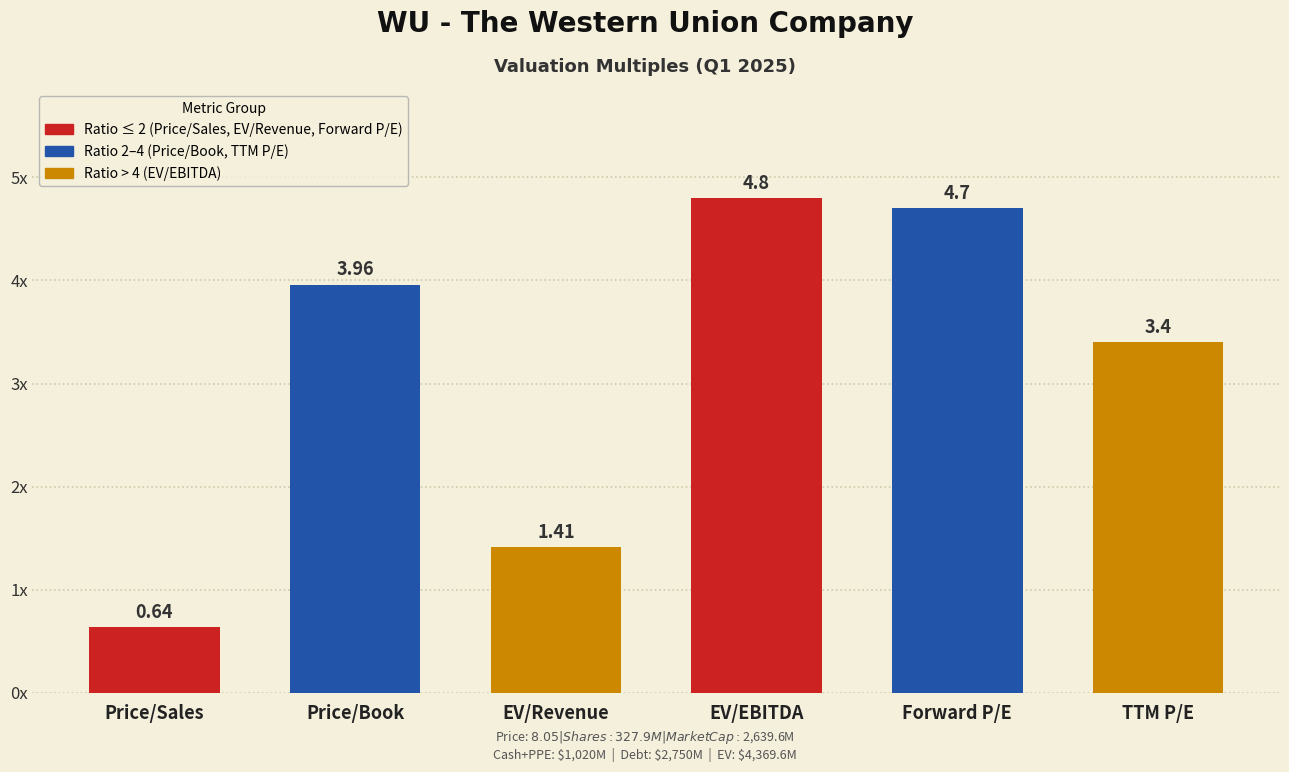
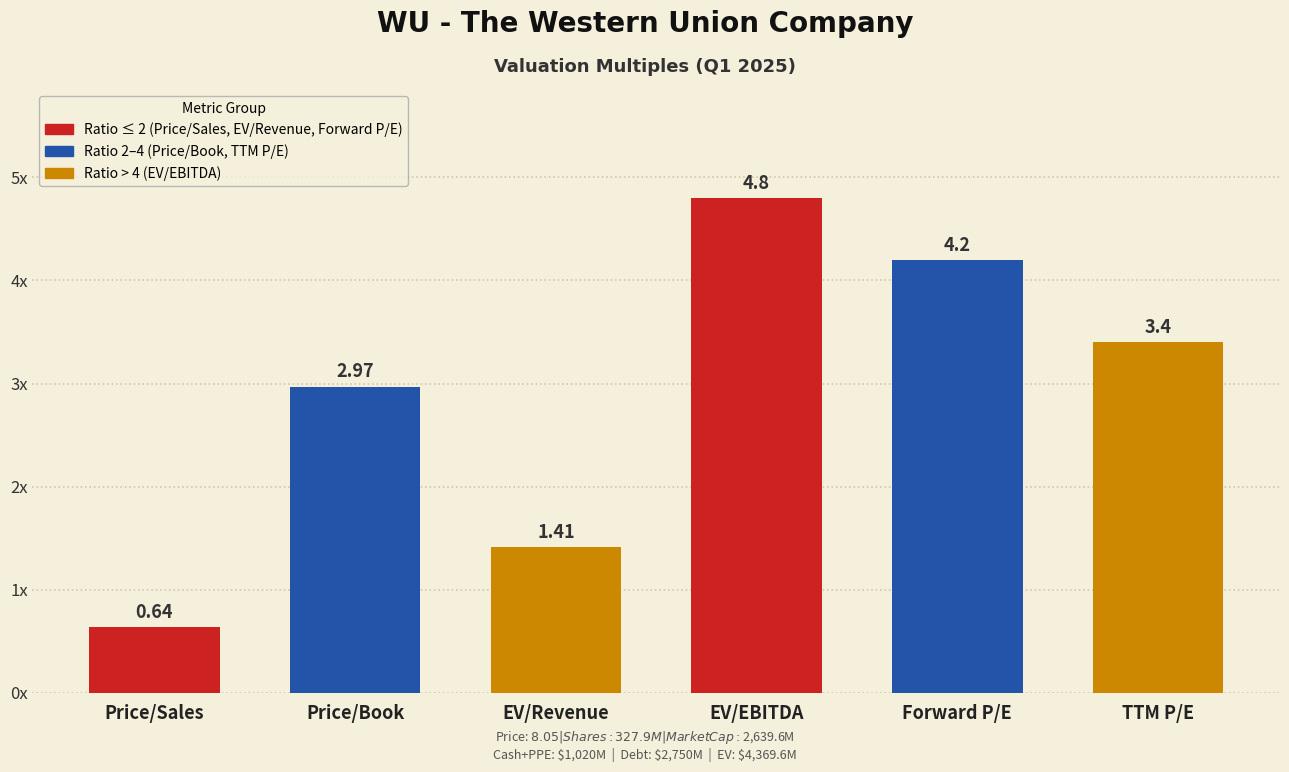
  {
    "Price/Sales": 0.64,
-   "Price/Book": 3.96,
+   "Price/Book": 2.97,
    "EV/Revenue": 1.41,
    "EV/EBITDA": 4.8,
-   "Forward P/E": 4.7,
+   "Forward P/E": 4.2,
    "TTM P/E": 3.4
  }
